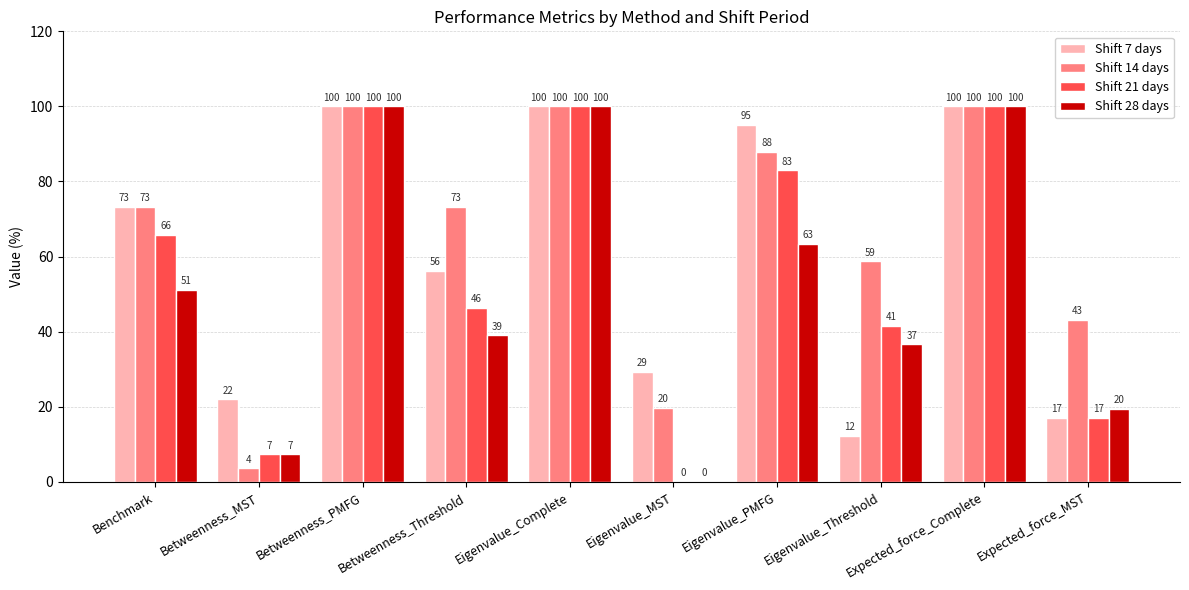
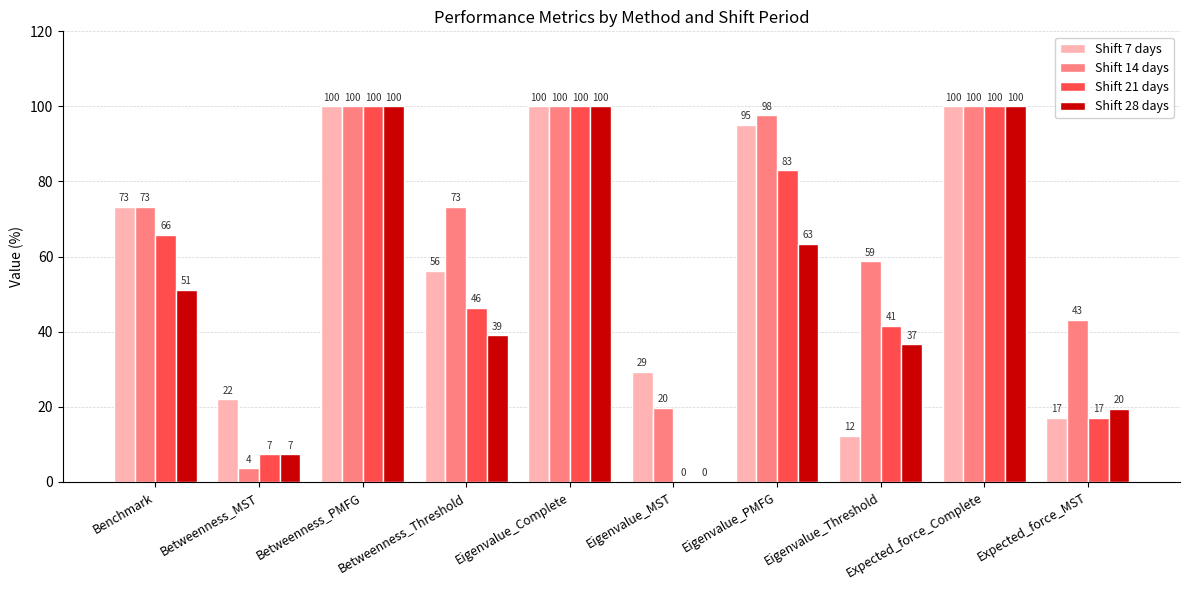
  {
    "Shift 7 days": {
      "Benchmark": 73,
      "Betweenness_MST": 22,
      "Betweenness_PMFG": 100,
      "Betweenness_Threshold": 56,
      "Eigenvalue_Complete": 100,
      "Eigenvalue_MST": 29,
      "Eigenvalue_PMFG": 95,
      "Eigenvalue_Threshold": 12,
      "Expected_force_Complete": 100,
      "Expected_force_MST": 17
    },
    "Shift 14 days": {
      "Benchmark": 73,
      "Betweenness_MST": 4,
      "Betweenness_PMFG": 100,
      "Betweenness_Threshold": 73,
      "Eigenvalue_Complete": 100,
      "Eigenvalue_MST": 20,
-     "Eigenvalue_PMFG": 88,
+     "Eigenvalue_PMFG": 98,
      "Eigenvalue_Threshold": 59,
      "Expected_force_Complete": 100,
      "Expected_force_MST": 43
    },
    "Shift 21 days": {
      "Benchmark": 66,
      "Betweenness_MST": 7,
      "Betweenness_PMFG": 100,
      "Betweenness_Threshold": 46,
      "Eigenvalue_Complete": 100,
      "Eigenvalue_MST": 0,
      "Eigenvalue_PMFG": 83,
      "Eigenvalue_Threshold": 41,
      "Expected_force_Complete": 100,
      "Expected_force_MST": 17
    },
    "Shift 28 days": {
      "Benchmark": 51,
      "Betweenness_MST": 7,
      "Betweenness_PMFG": 100,
      "Betweenness_Threshold": 39,
      "Eigenvalue_Complete": 100,
      "Eigenvalue_MST": 0,
      "Eigenvalue_PMFG": 63,
      "Eigenvalue_Threshold": 37,
      "Expected_force_Complete": 100,
      "Expected_force_MST": 20
    }
  }
